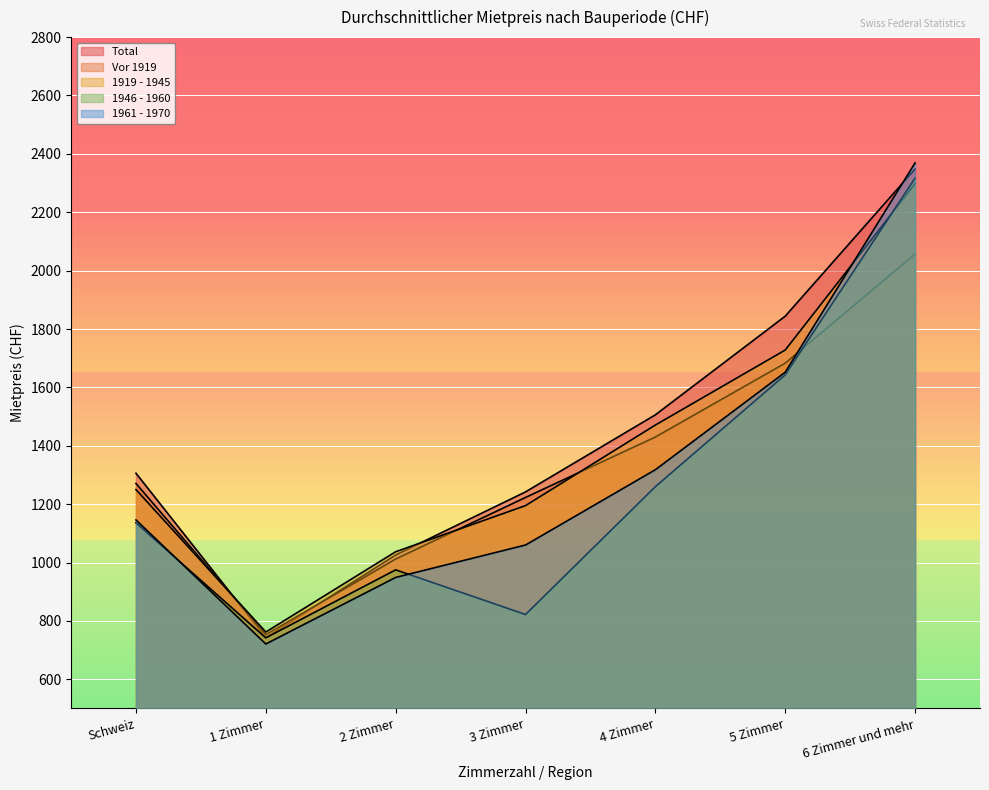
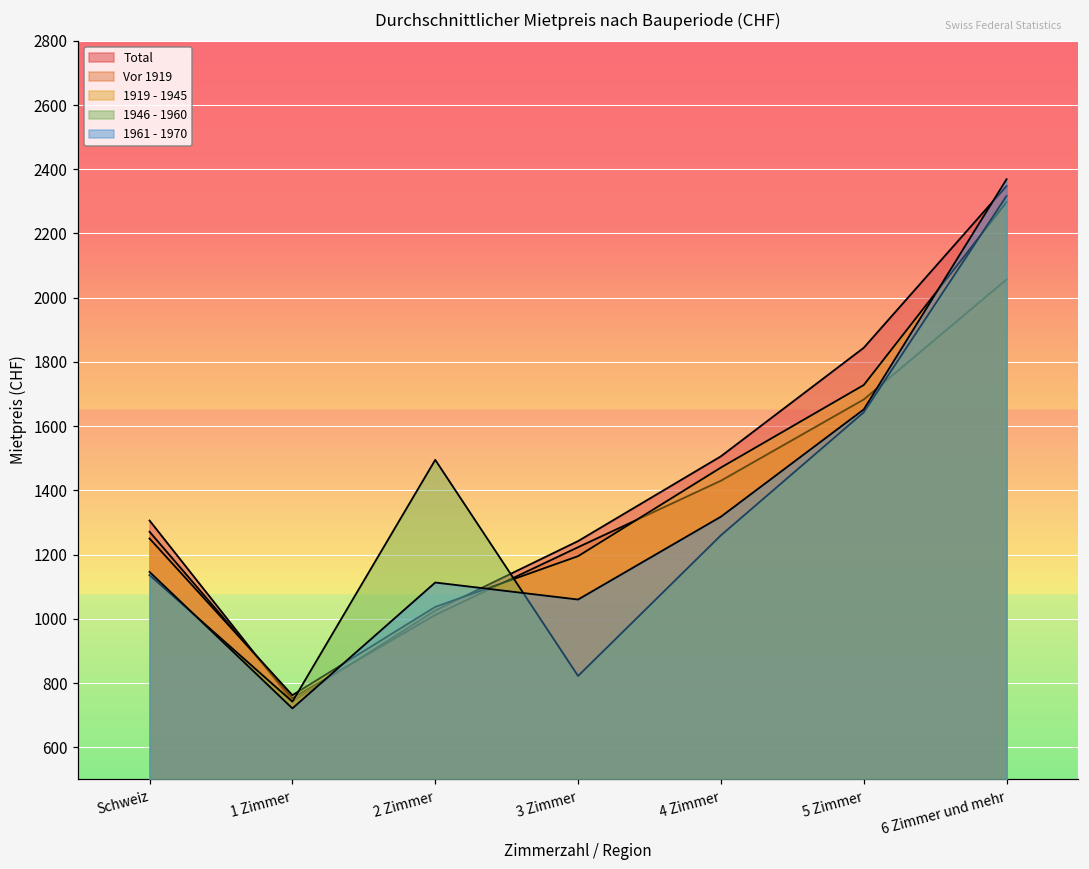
  {
    "1946 - 1960": {
      "Schweiz": 1140,
-     "2 Zimmer": 980,
+     "2 Zimmer": 1500,
      "3 Zimmer": 820,
      "4 Zimmer": 1260,
      "5 Zimmer": 1640,
      "6 Zimmer und mehr": 2320
    },
    "1961 - 1970": {
      "Schweiz": 1150,
      "1 Zimmer": 720,
-     "2 Zimmer": 950,
+     "2 Zimmer": 1110,
      "3 Zimmer": 1060,
      "4 Zimmer": 1320,
      "5 Zimmer": 1650,
      "6 Zimmer und mehr": 2370
    }
  }
